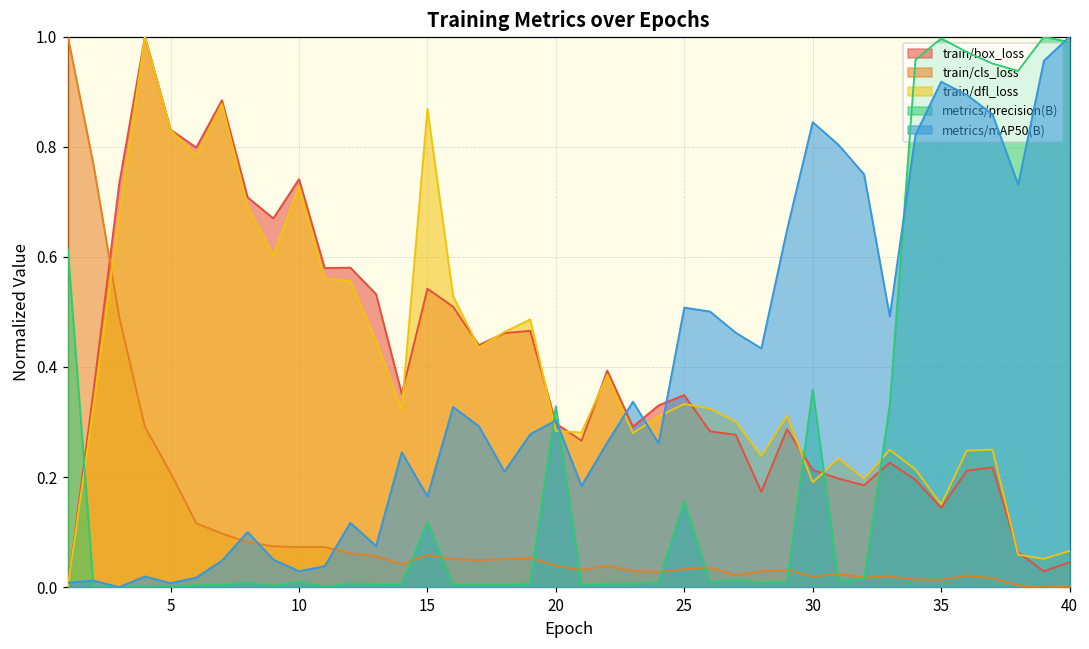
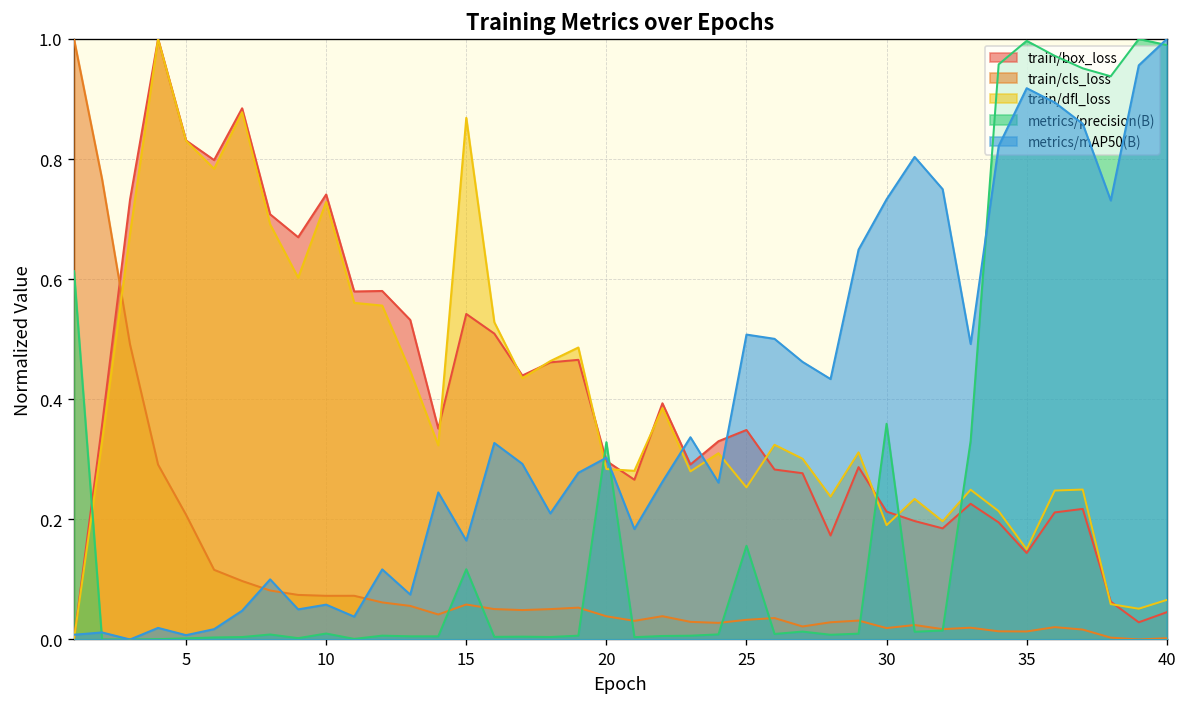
  {
    "train/dfl_loss": {
      "10": 0.73,
      "15": 0.87,
      "20": 0.28,
-     "25": 0.33,
+     "25": 0.25,
      "30": 0.19,
      "35": 0.15,
      "40": 0.07
    },
    "metrics/precision(B)": {
      "5": 0.00,
      "10": 0.01,
      "15": 0.12,
      "20": 0.33,
      "25": 0.16,
      "30": 0.36,
      "35": 1.00,
      "40": 0.99
    },
    "metrics/mAP50(B)": {
      "5": 0.01,
-     "10": 0.03,
+     "10": 0.06,
      "15": 0.16,
      "20": 0.30,
      "25": 0.51,
-     "30": 0.84,
+     "30": 0.73,
      "40": 1.00
    }
  }
